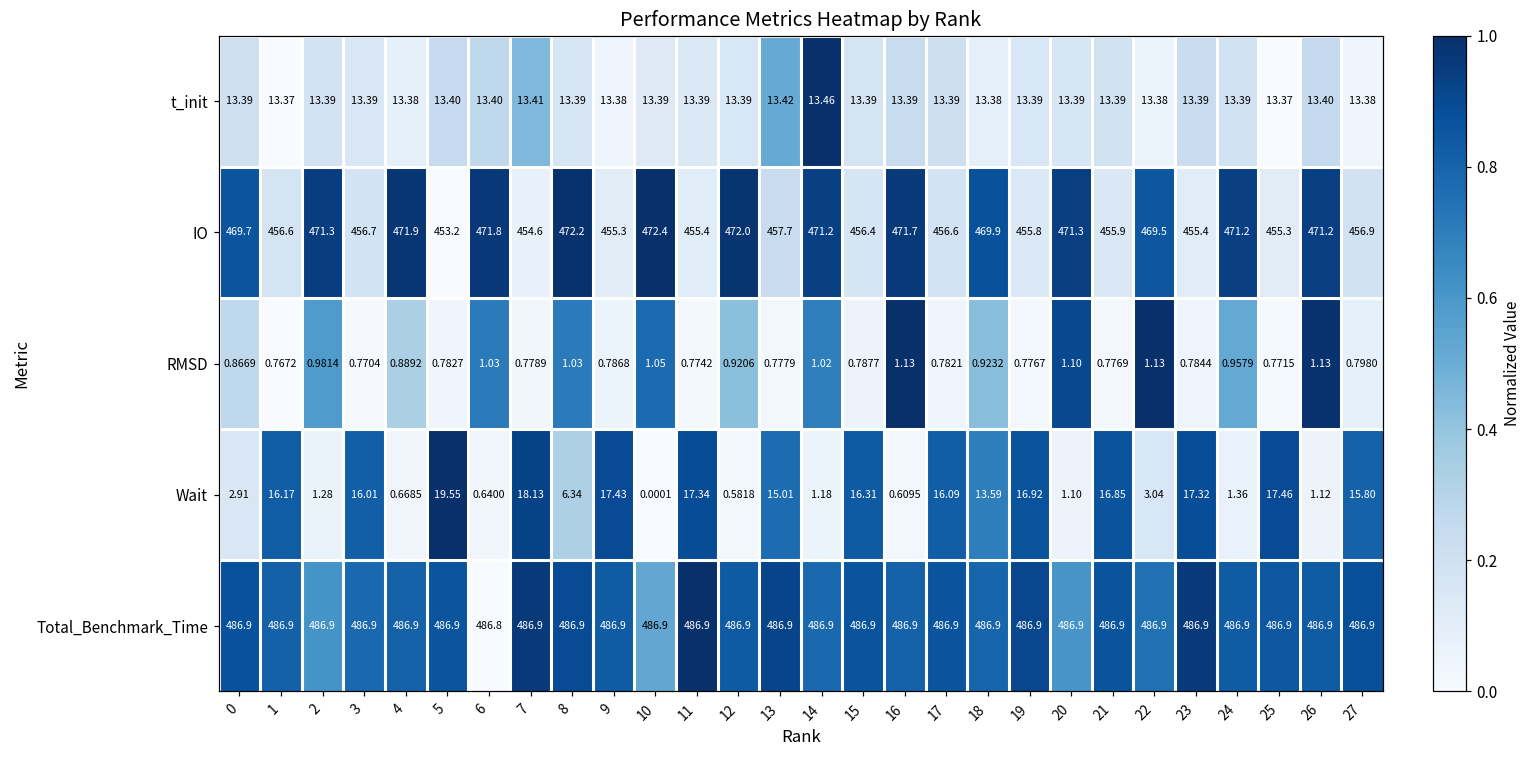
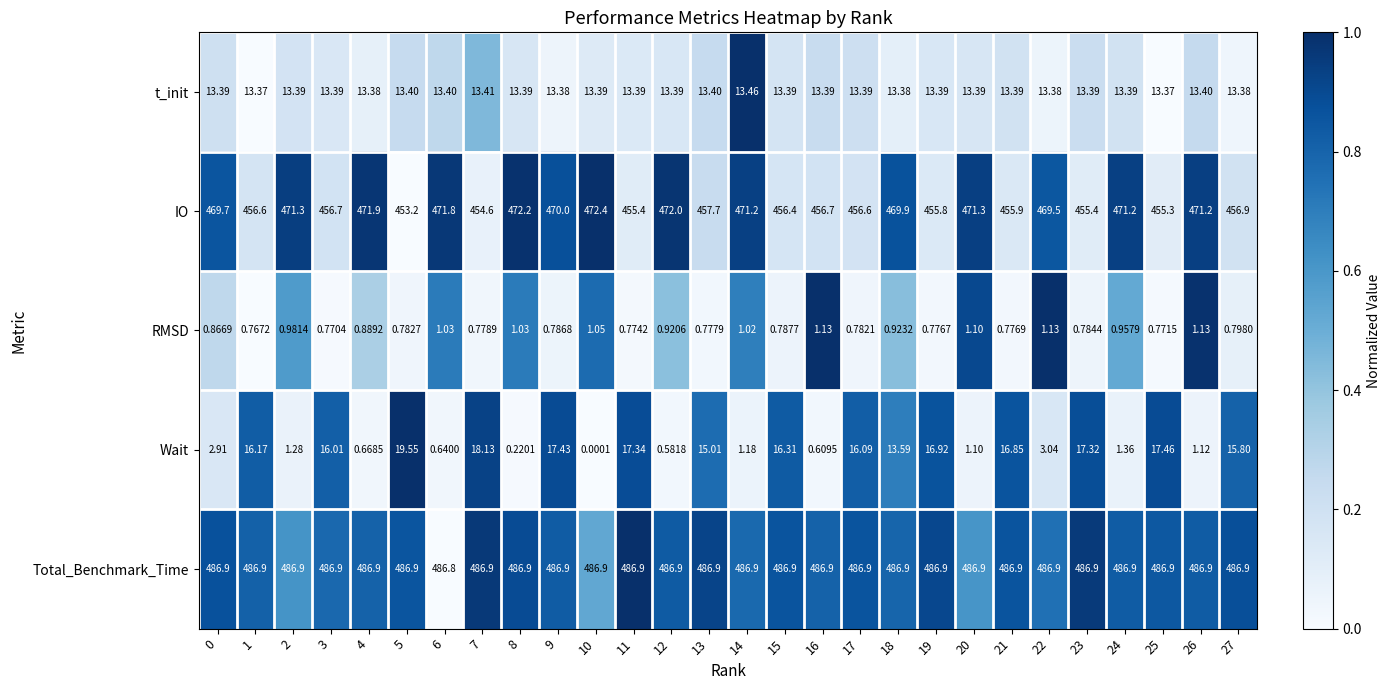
  {
    "t_init": {
      "0": 13.39,
      "1": 13.37,
      "2": 13.39,
      "3": 13.39,
      "4": 13.38,
      "5": 13.40,
      "6": 13.40,
      "7": 13.41,
      "8": 13.39,
      "9": 13.38,
      "10": 13.39,
      "11": 13.39,
      "12": 13.39,
-     "13": 13.42,
+     "13": 13.40,
      "14": 13.46,
      "15": 13.39,
      "16": 13.39,
      "17": 13.39,
      "18": 13.38,
      "19": 13.39,
      "20": 13.39,
      "21": 13.39,
      "22": 13.38,
      "23": 13.39,
      "24": 13.39,
      "25": 13.37,
      "26": 13.40,
      "27": 13.38
    },
    "IO": {
      "0": 469.7,
      "1": 456.6,
      "2": 471.3,
      "3": 456.7,
      "4": 471.9,
      "5": 453.2,
      "6": 471.8,
      "7": 454.6,
      "8": 472.2,
-     "9": 455.3,
+     "9": 470.0,
      "10": 472.4,
      "11": 455.4,
      "12": 472.0,
      "13": 457.7,
      "14": 471.2,
      "15": 456.4,
-     "16": 471.7,
+     "16": 456.7,
      "17": 456.6,
      "18": 469.9,
      "19": 455.8,
      "20": 471.3,
      "21": 455.9,
      "22": 469.5,
      "23": 455.4,
      "24": 471.2,
      "25": 455.3,
      "26": 471.2,
      "27": 456.9
    },
    "RMSD": {
      "0": 0.8669,
      "1": 0.7672,
      "2": 0.9814,
      "3": 0.7704,
      "4": 0.8892,
      "5": 0.7827,
      "6": 1.03,
      "7": 0.7789,
      "8": 1.03,
      "9": 0.7868,
      "10": 1.05,
      "11": 0.7742,
      "12": 0.9206,
      "13": 0.7779,
      "14": 1.02,
      "15": 0.7877,
      "16": 1.13,
      "17": 0.7821,
      "18": 0.9232,
      "19": 0.7767,
      "20": 1.10,
      "21": 0.7769,
      "22": 1.13,
      "23": 0.7844,
      "24": 0.9579,
      "25": 0.7715,
      "26": 1.13,
      "27": 0.7980
    },
    "Wait": {
      "0": 2.91,
      "1": 16.17,
      "2": 1.28,
      "3": 16.01,
      "4": 0.6685,
      "5": 19.55,
      "6": 0.6400,
      "7": 18.13,
-     "8": 6.34,
+     "8": 0.2201,
      "9": 17.43,
      "10": 0.0001,
      "11": 17.34,
      "12": 0.5818,
      "13": 15.01,
      "14": 1.18,
      "15": 16.31,
      "16": 0.6095,
      "17": 16.09,
      "18": 13.59,
      "19": 16.92,
      "20": 1.10,
      "21": 16.85,
      "22": 3.04,
      "23": 17.32,
      "24": 1.36,
      "25": 17.46,
      "26": 1.12,
      "27": 15.80
    },
    "Total_Benchmark_Time": {
      "0": 486.9,
      "1": 486.9,
      "2": 486.9,
      "3": 486.9,
      "4": 486.9,
      "5": 486.9,
      "6": 486.8,
      "7": 486.9,
      "8": 486.9,
      "9": 486.9,
      "10": 486.9,
      "11": 486.9,
      "12": 486.9,
      "13": 486.9,
      "14": 486.9,
      "15": 486.9,
      "16": 486.9,
      "17": 486.9,
      "18": 486.9,
      "19": 486.9,
      "20": 486.9,
      "21": 486.9,
      "22": 486.9,
      "23": 486.9,
      "24": 486.9,
      "25": 486.9,
      "26": 486.9,
      "27": 486.9
    }
  }
